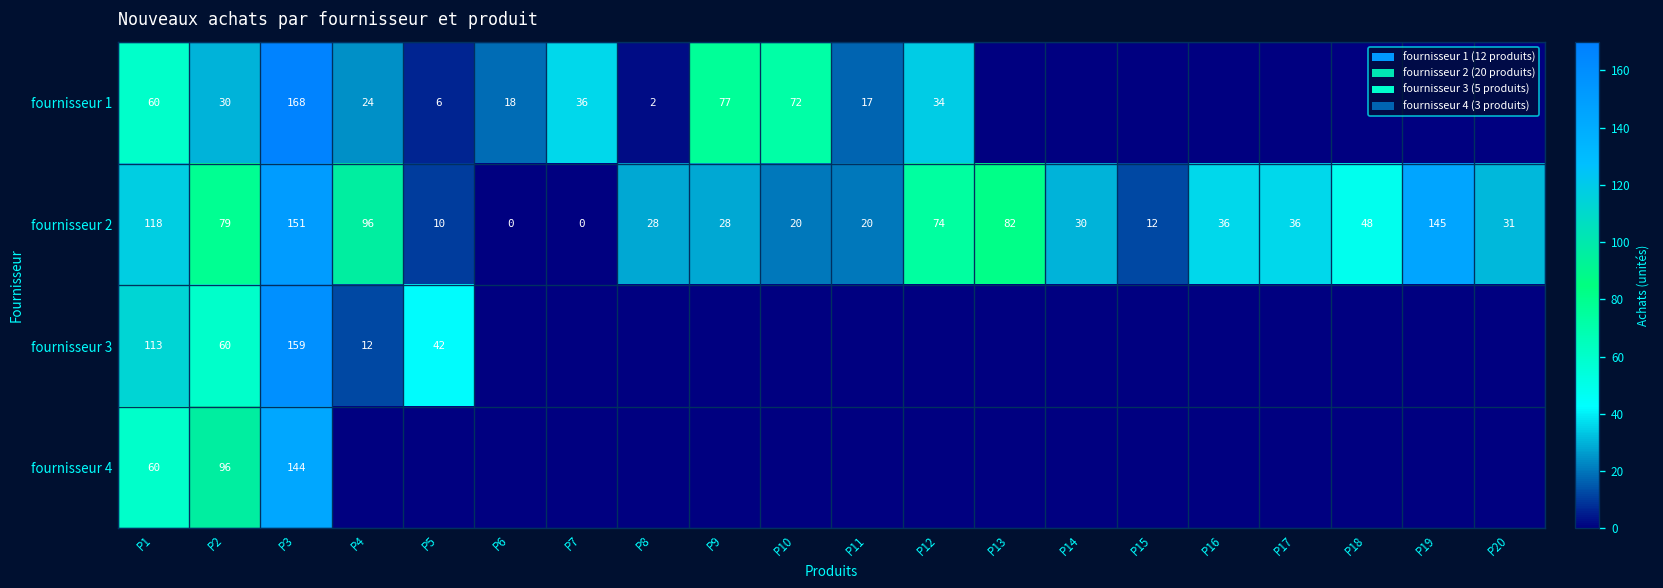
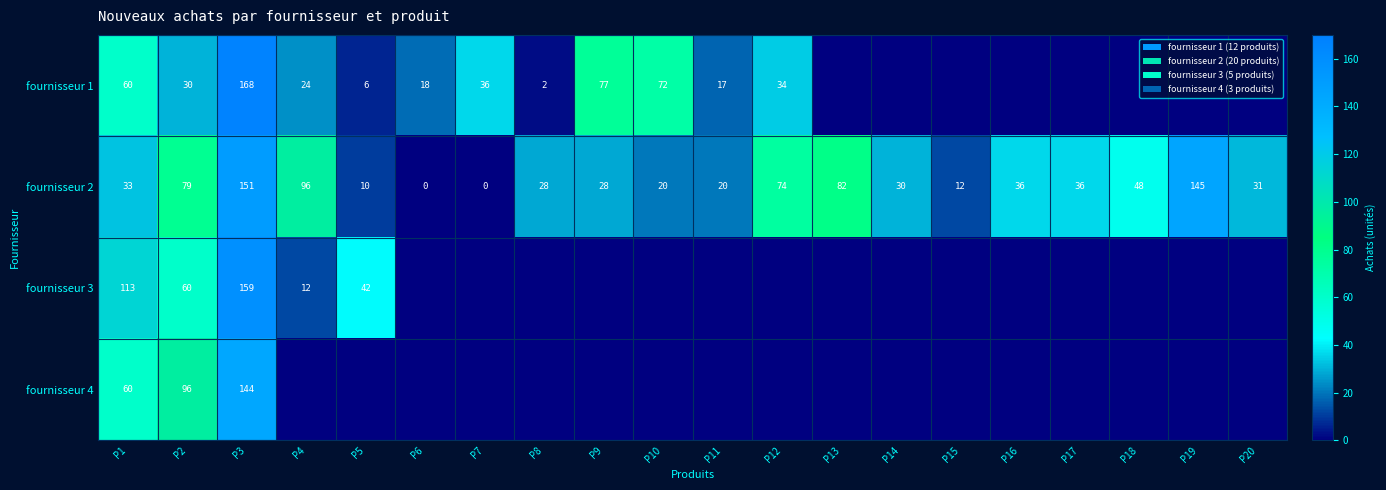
  {
    "fournisseur 1": {
      "P1": 60,
      "P2": 30,
      "P3": 168,
      "P4": 24,
      "P5": 6,
      "P6": 18,
      "P7": 36,
      "P8": 2,
      "P9": 77,
      "P10": 72,
      "P11": 17,
      "P12": 34
    },
    "fournisseur 2": {
-     "P1": 118,
+     "P1": 33,
      "P2": 79,
      "P3": 151,
      "P4": 96,
      "P5": 10,
      "P6": 0,
      "P7": 0,
      "P8": 28,
      "P9": 28,
      "P10": 20,
      "P11": 20,
      "P12": 74,
      "P13": 82,
      "P14": 30,
      "P15": 12,
      "P16": 36,
      "P17": 36,
      "P18": 48,
      "P19": 145,
      "P20": 31
    },
    "fournisseur 3": {
      "P1": 113,
      "P2": 60,
      "P3": 159,
      "P4": 12,
      "P5": 42
    },
    "fournisseur 4": {
      "P1": 60,
      "P2": 96,
      "P3": 144
    }
  }
